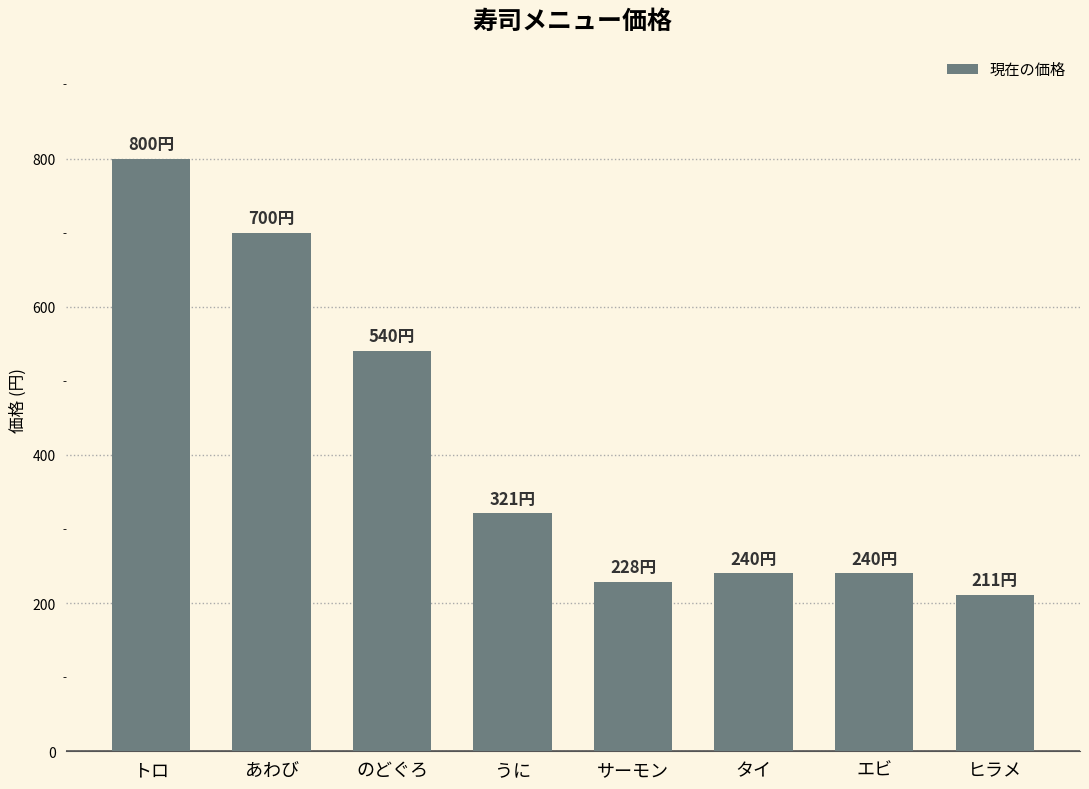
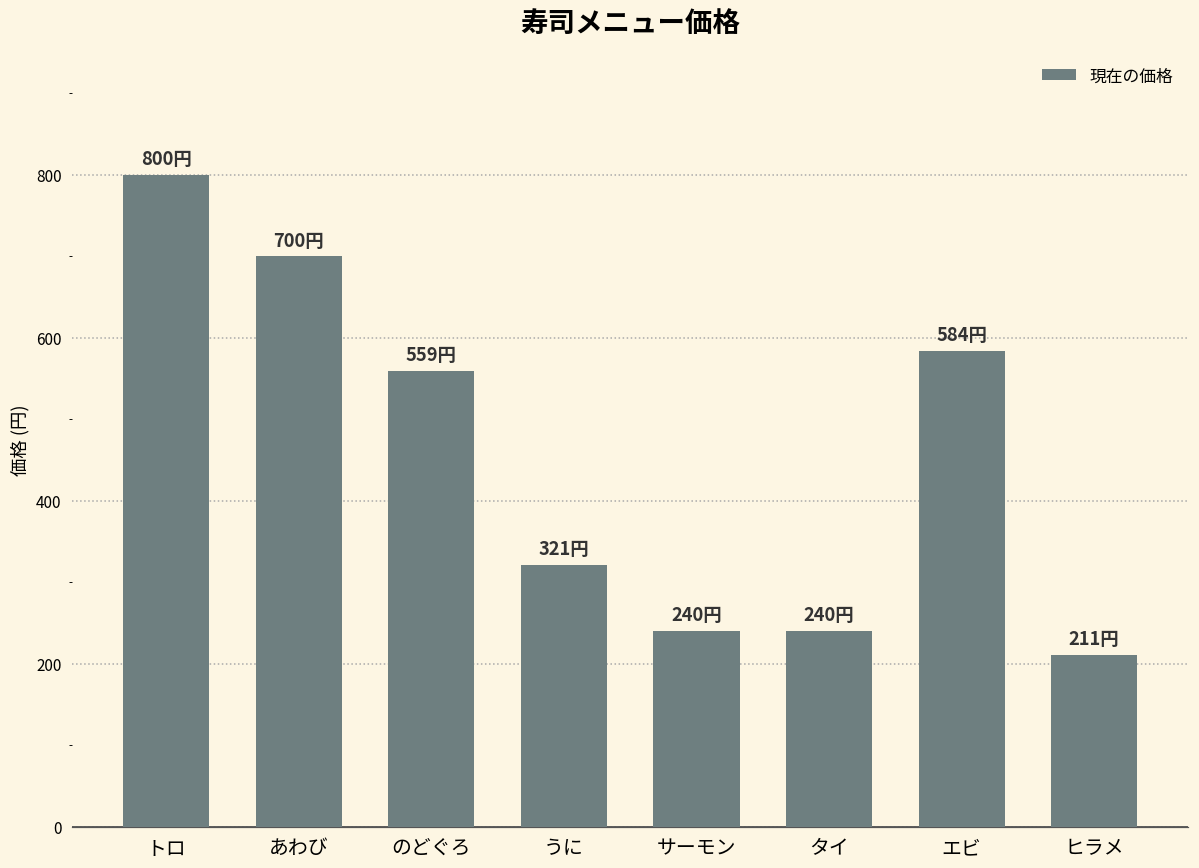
  {
    "トロ": "800円",
    "あわび": "700円",
-   "のどぐろ": "540円",
+   "のどぐろ": "559円",
    "うに": "321円",
-   "サーモン": "228円",
+   "サーモン": "240円",
    "タイ": "240円",
-   "エビ": "240円",
+   "エビ": "584円",
    "ヒラメ": "211円"
  }
